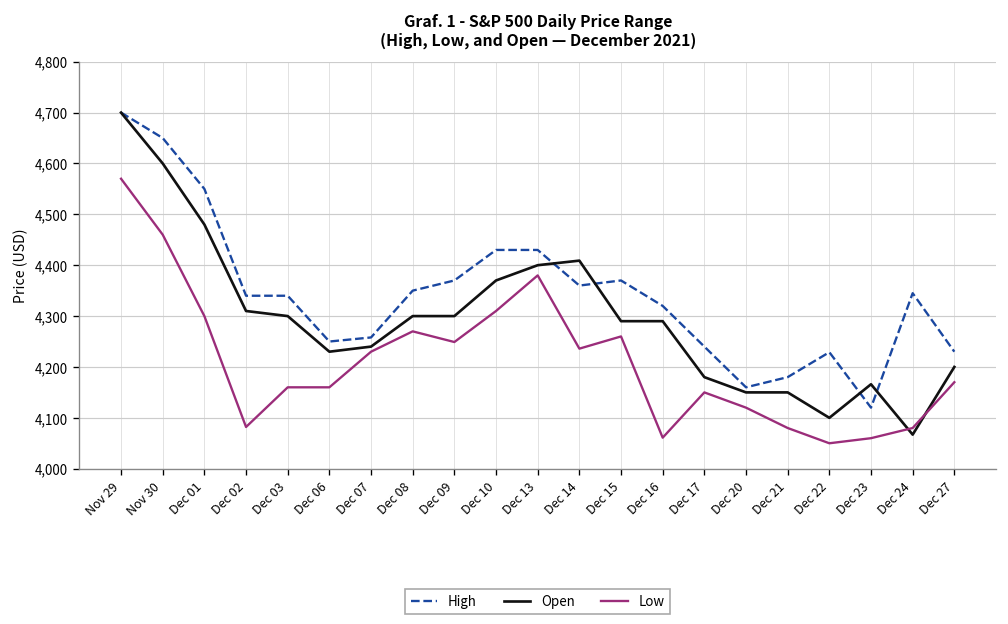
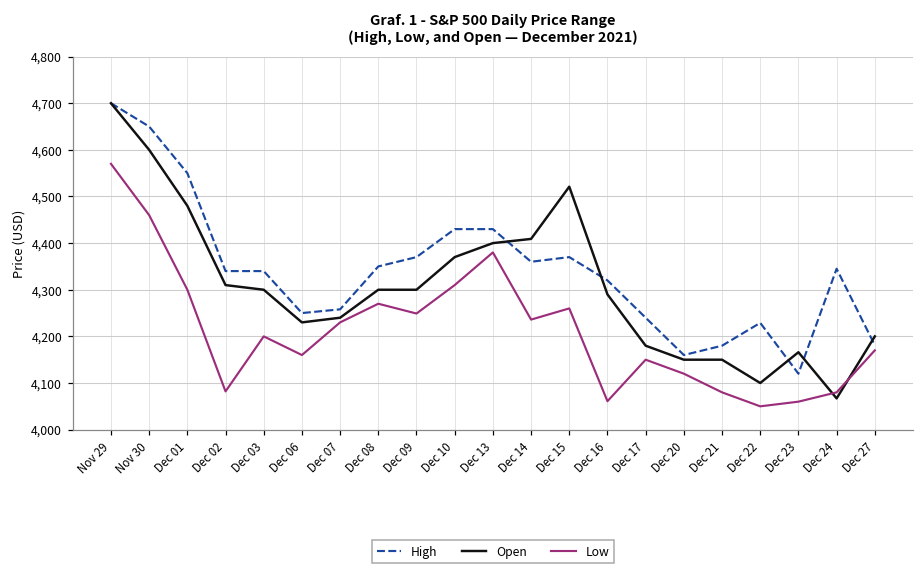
  {
    "High": {
      "Nov 30": "4,650",
      "Dec 01": "4,550",
      "Dec 02": "4,340",
      "Dec 03": "4,340",
      "Dec 06": "4,250",
      "Dec 07": "4,260",
      "Dec 08": "4,350",
      "Dec 09": "4,370",
      "Dec 10": "4,430",
      "Dec 13": "4,430",
      "Dec 14": "4,360",
      "Dec 15": "4,370",
      "Dec 16": "4,320",
      "Dec 17": "4,240",
      "Dec 20": "4,160",
      "Dec 21": "4,180",
      "Dec 22": "4,230",
      "Dec 23": "4,120",
      "Dec 24": "4,350",
-     "Dec 27": "4,230"
+     "Dec 27": "4,180"
    },
    "Open": {
      "Nov 30": "4,600",
      "Dec 01": "4,480",
      "Dec 02": "4,310",
      "Dec 03": "4,300",
      "Dec 06": "4,230",
      "Dec 07": "4,240",
      "Dec 08": "4,300",
      "Dec 09": "4,300",
      "Dec 10": "4,370",
      "Dec 13": "4,400",
      "Dec 14": "4,410",
-     "Dec 15": "4,290",
+     "Dec 15": "4,520",
      "Dec 16": "4,290",
      "Dec 17": "4,180",
      "Dec 20": "4,150",
      "Dec 21": "4,150",
      "Dec 22": "4,100",
      "Dec 23": "4,170",
      "Dec 24": "4,070",
      "Dec 27": "4,200"
    },
    "Low": {
      "Nov 29": "4,570",
      "Nov 30": "4,460",
      "Dec 01": "4,300",
      "Dec 02": "4,080",
-     "Dec 03": "4,160",
+     "Dec 03": "4,200",
      "Dec 06": "4,160",
      "Dec 07": "4,230",
      "Dec 08": "4,270",
      "Dec 09": "4,250",
      "Dec 10": "4,310",
      "Dec 13": "4,380",
      "Dec 14": "4,240",
      "Dec 15": "4,260",
      "Dec 16": "4,060",
      "Dec 17": "4,150",
      "Dec 20": "4,120",
      "Dec 21": "4,080",
      "Dec 22": "4,050",
      "Dec 23": "4,060",
      "Dec 24": "4,080",
      "Dec 27": "4,170"
    }
  }
